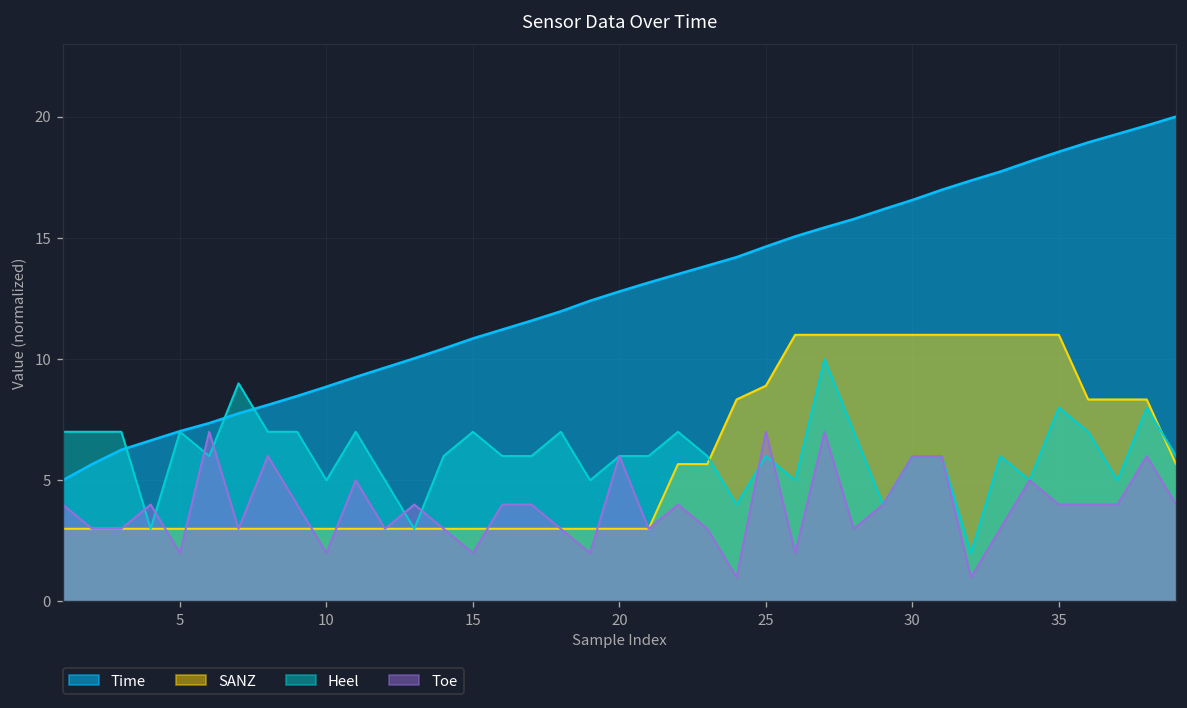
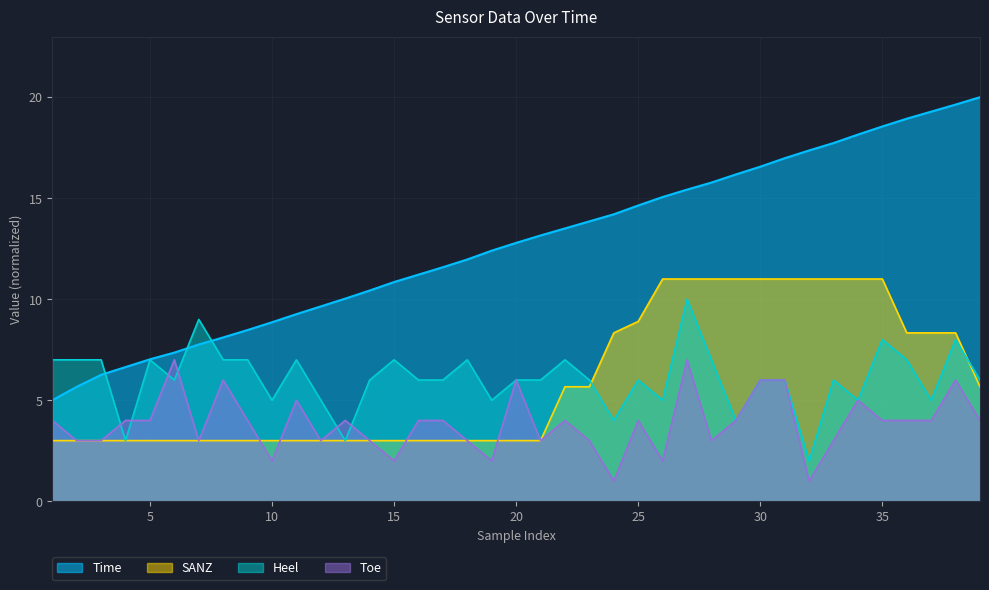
  {
    "SANZ": {
      "5": 3,
      "10": 3,
      "15": 3,
      "20": 3,
      "25": 9,
      "30": 11,
      "35": 11
    },
    "Toe": {
-     "5": 2,
+     "5": 4,
      "10": 2,
      "15": 2,
-     "25": 7,
+     "25": 4,
      "35": 4
    }
  }
